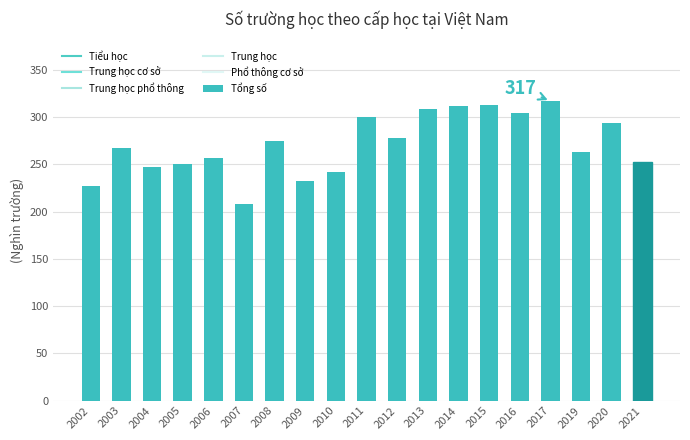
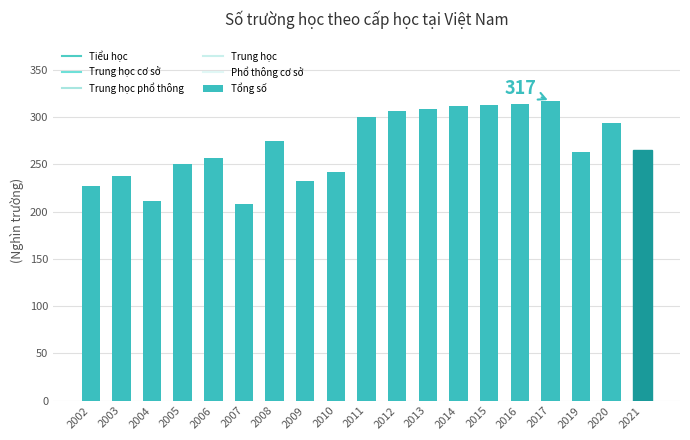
  {
    "2002": 230,
-   "2003": 270,
-   "2004": 250,
+   "2003": 240,
+   "2004": 210,
    "2005": 250,
    "2006": 260,
    "2007": 210,
    "2008": 280,
    "2009": 230,
    "2010": 240,
    "2011": 300,
-   "2012": 280,
+   "2012": 310,
    "2013": 310,
    "2014": 310,
    "2015": 310,
-   "2016": 300,
+   "2016": 310,
    "2019": 260,
    "2020": 290,
-   "2021": 250
+   "2021": 270
  }
